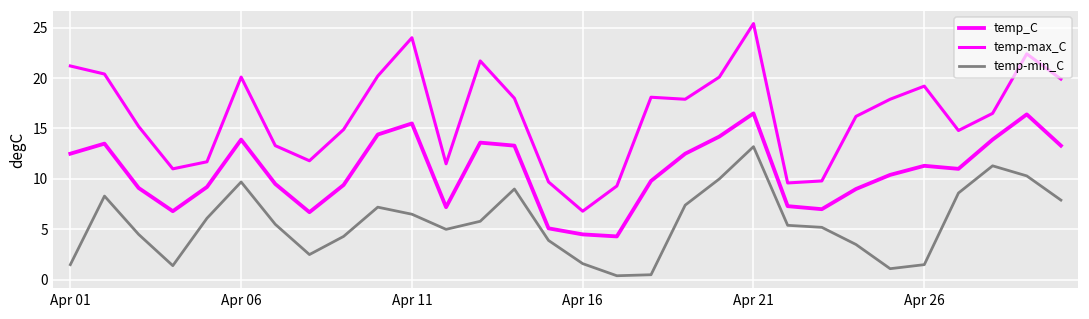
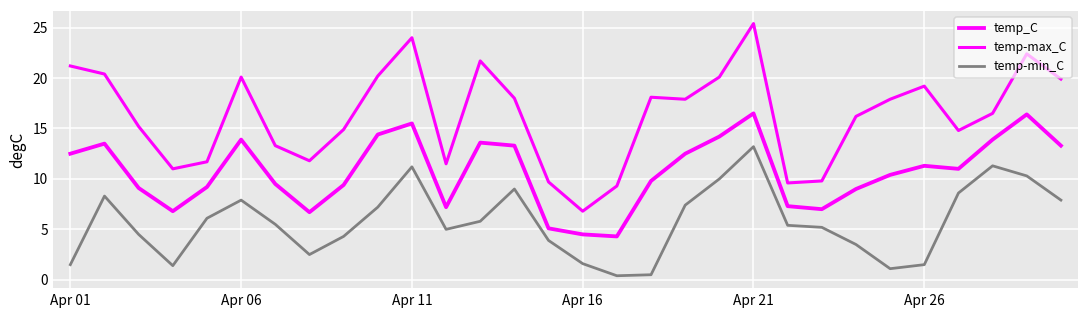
  {
    "temp-min_C": {
      "Apr 01": 2,
-     "Apr 06": 10,
-     "Apr 11": 7,
+     "Apr 06": 8,
+     "Apr 11": 11,
      "Apr 16": 2,
      "Apr 21": 13,
      "Apr 26": 2
    }
  }
